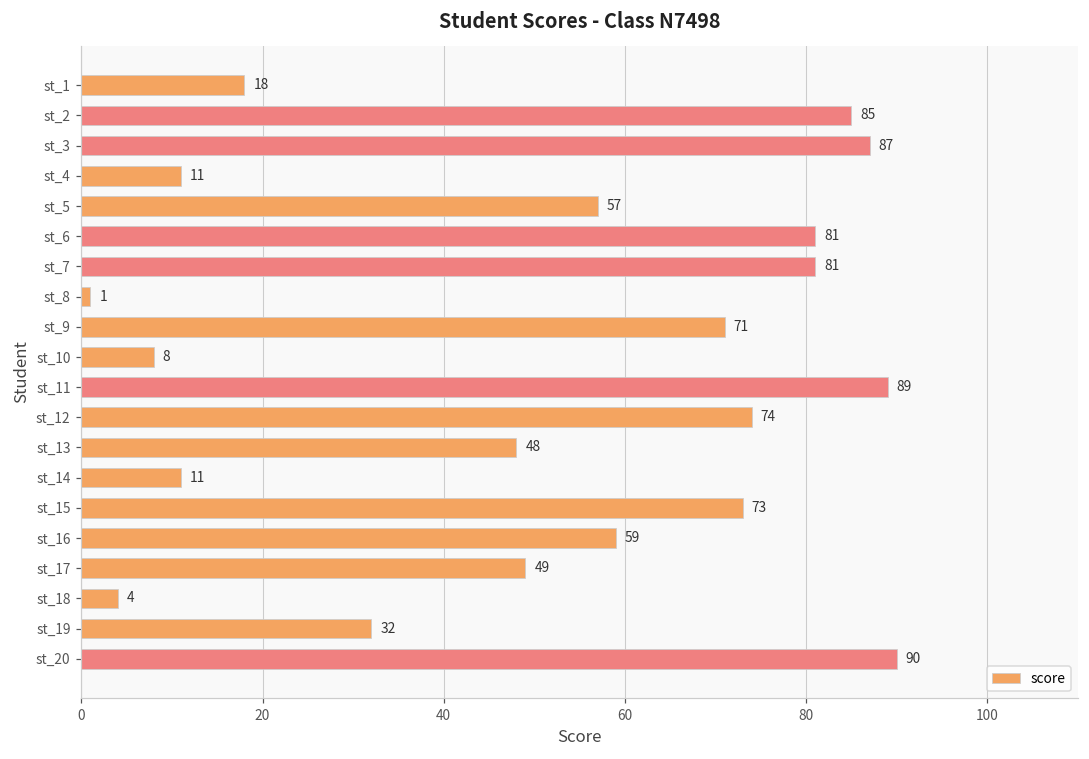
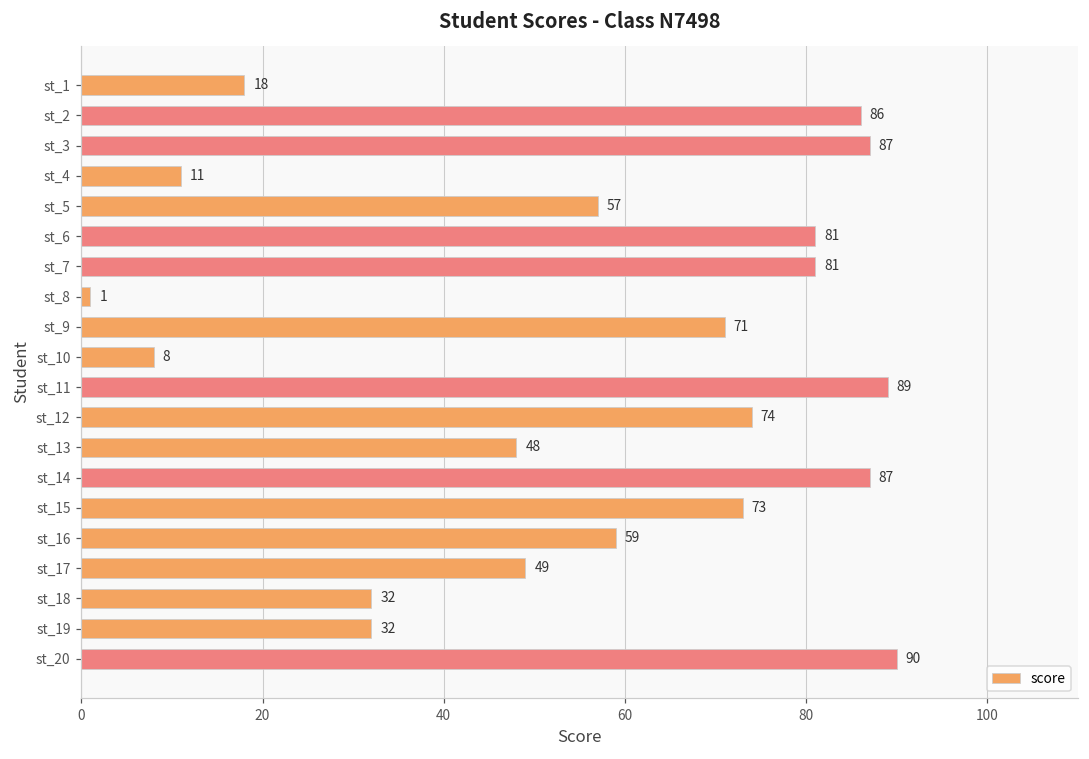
  {
    "st_1": 18,
-   "st_2": 85,
+   "st_2": 86,
    "st_3": 87,
    "st_4": 11,
    "st_5": 57,
    "st_6": 81,
    "st_7": 81,
    "st_8": 1,
    "st_9": 71,
    "st_10": 8,
    "st_11": 89,
    "st_12": 74,
    "st_13": 48,
-   "st_14": 11,
+   "st_14": 87,
    "st_15": 73,
    "st_16": 59,
    "st_17": 49,
-   "st_18": 4,
+   "st_18": 32,
    "st_19": 32,
    "st_20": 90
  }
